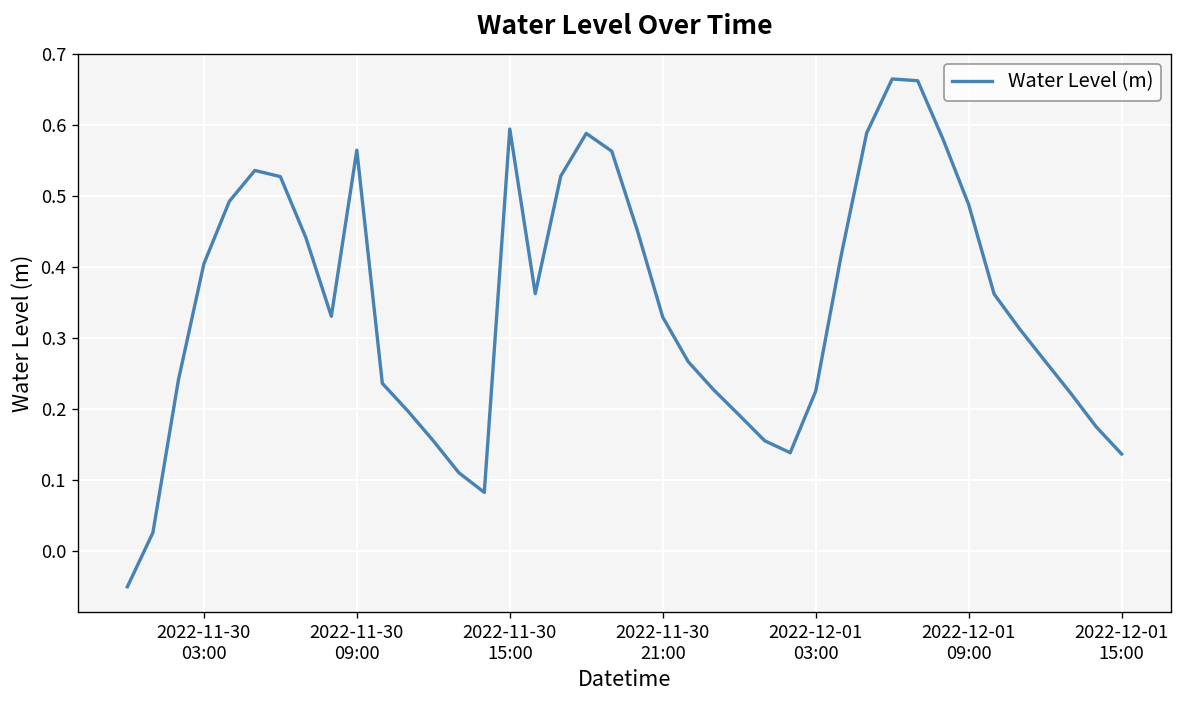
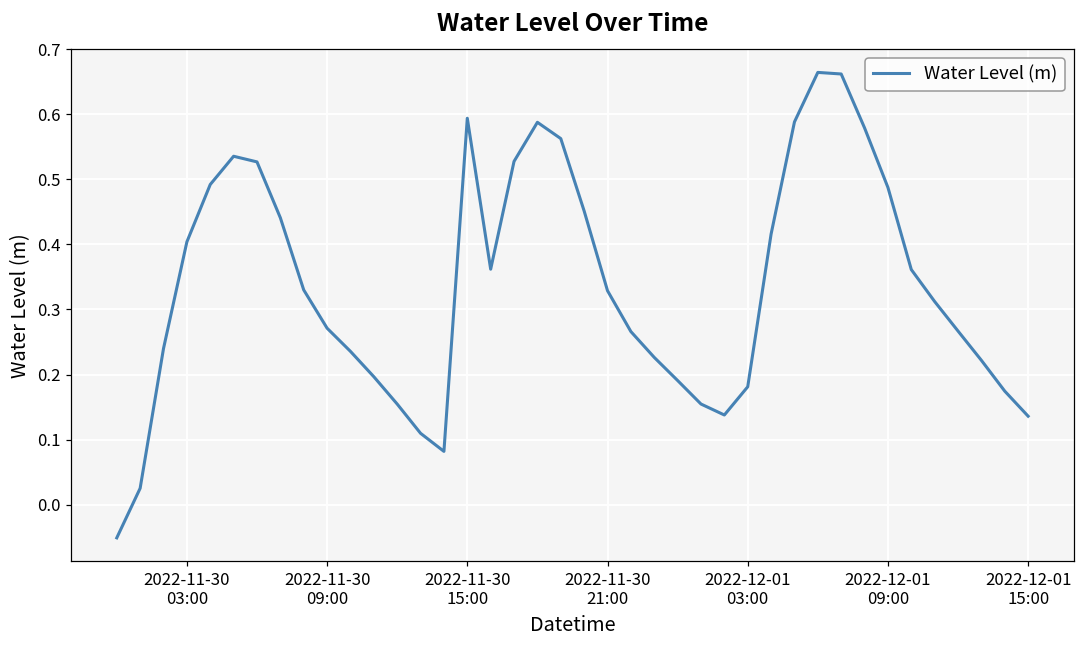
  {
    "2022-11-30 03:00": 0.40,
-   "2022-11-30 09:00": 0.56,
+   "2022-11-30 09:00": 0.27,
    "2022-11-30 15:00": 0.59,
    "2022-11-30 21:00": 0.33,
-   "2022-12-01 03:00": 0.22,
+   "2022-12-01 03:00": 0.18,
    "2022-12-01 09:00": 0.49,
    "2022-12-01 15:00": 0.14
  }
